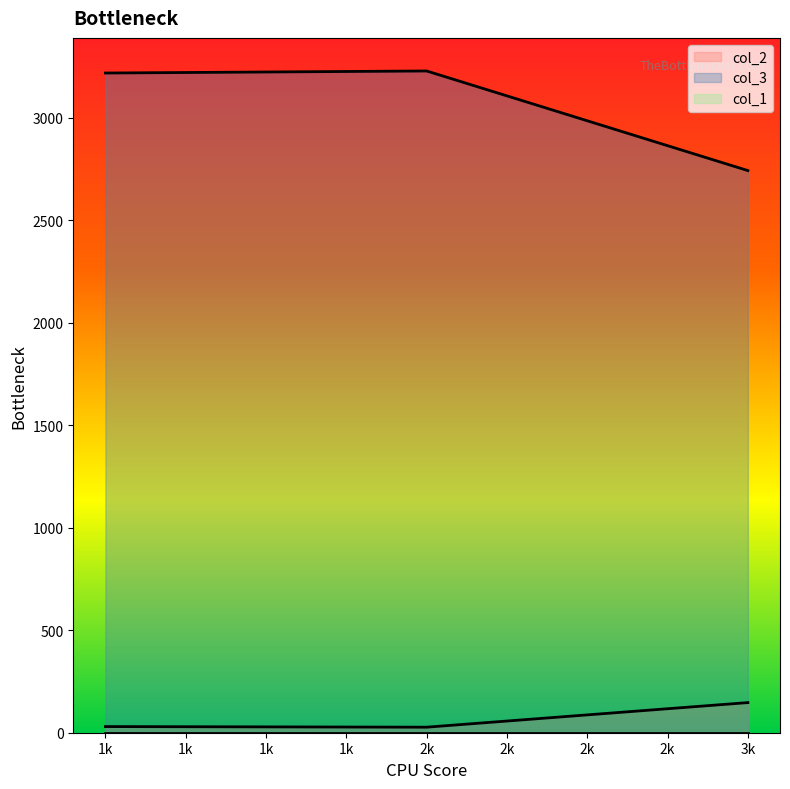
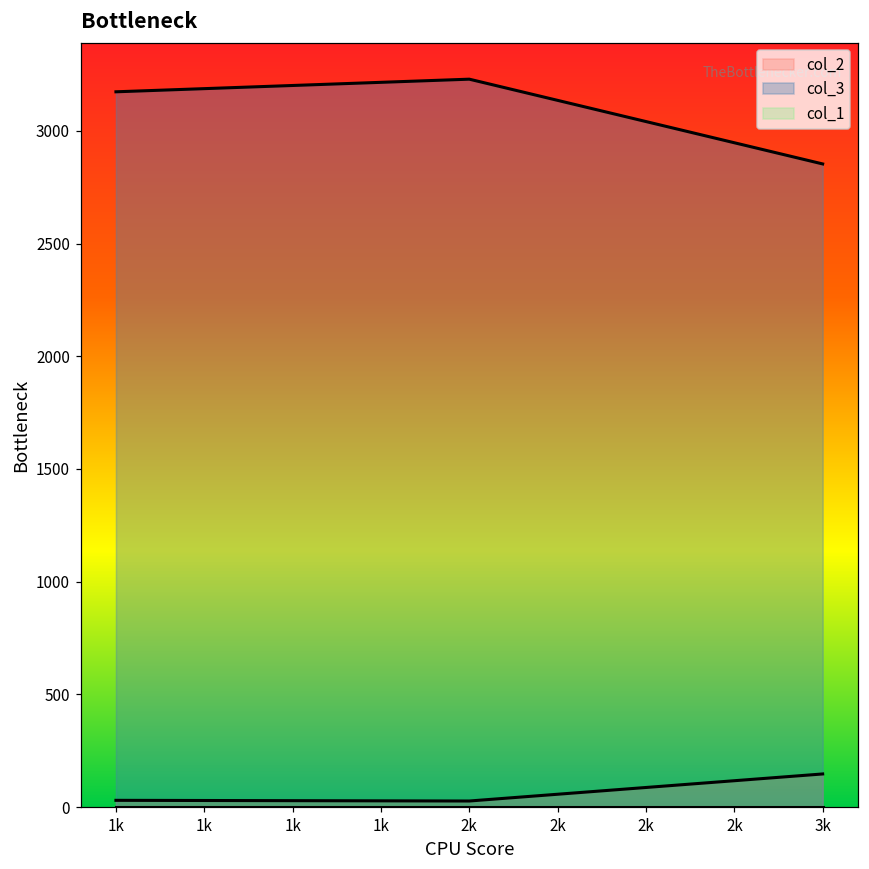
  {
    "col_2": {
      "1k": 30,
      "2k": 30,
      "3k": 150
    },
    "col_3": {
-     "1k": 3220,
+     "1k": 3170,
      "2k": 3230,
-     "3k": 2740
+     "3k": 2850
    },
    "col_1": {
      "1k": 0,
      "2k": 0,
      "3k": 0
    }
  }
